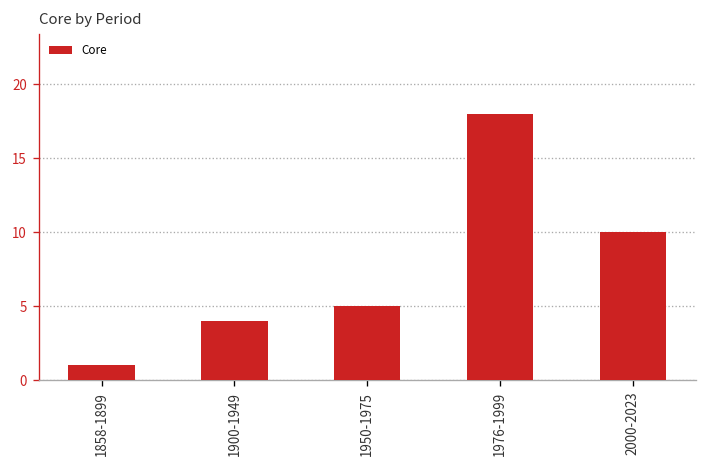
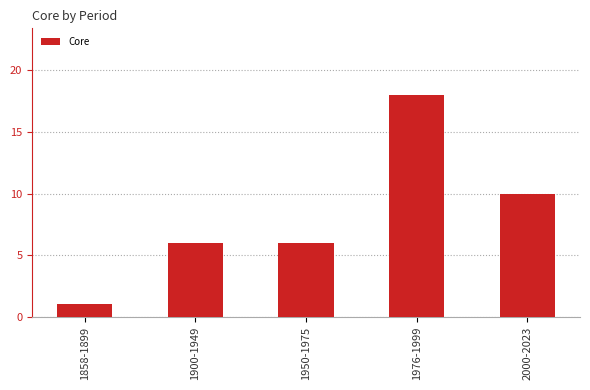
  {
    "1858-1899": 1,
-   "1900-1949": 4,
-   "1950-1975": 5,
+   "1900-1949": 6,
+   "1950-1975": 6,
    "1976-1999": 18,
    "2000-2023": 10
  }
